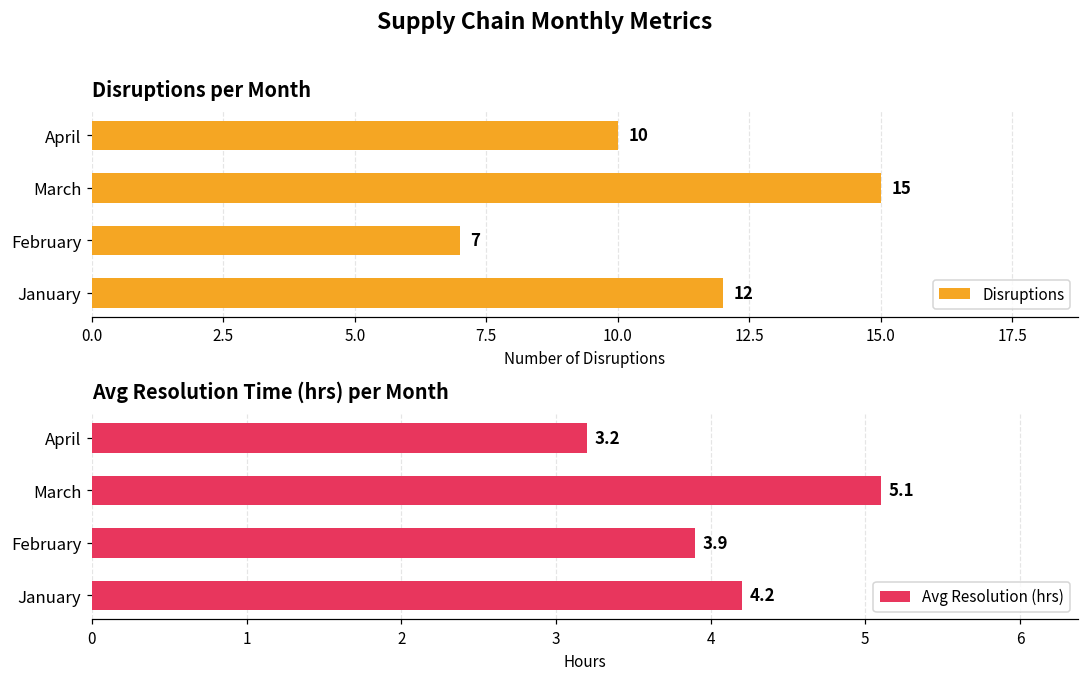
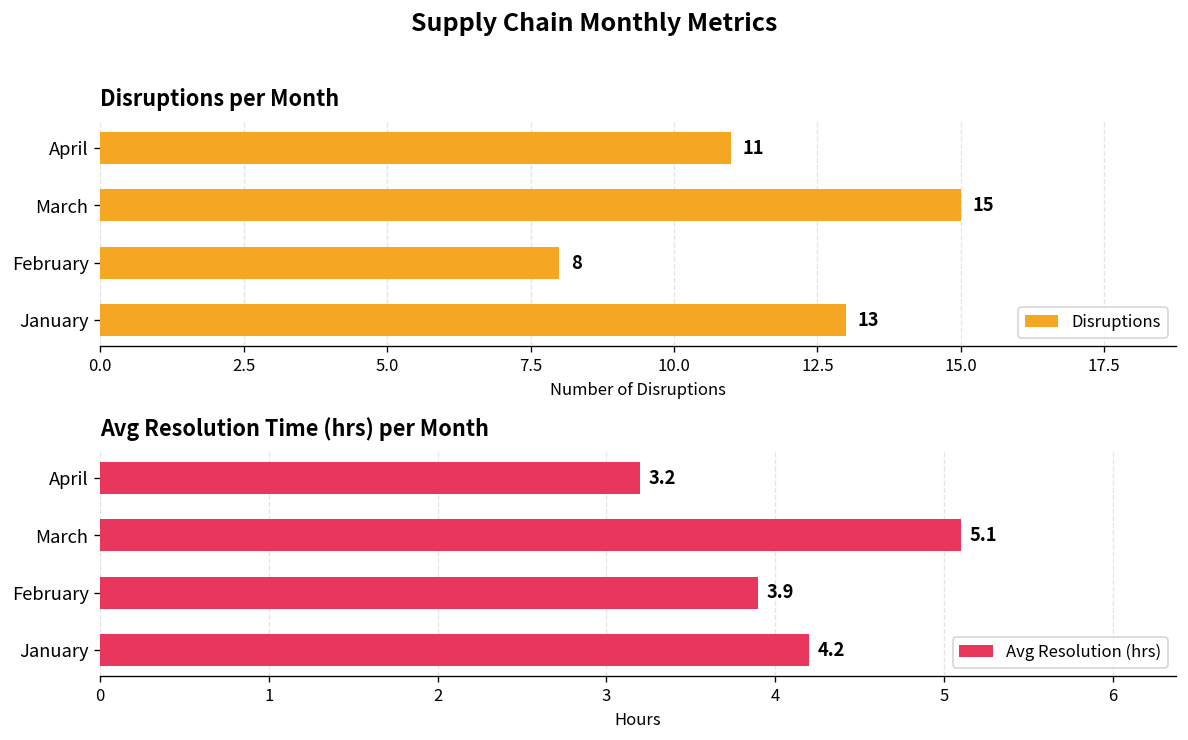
  {
    "Disruptions per Month": {
-     "April": 10,
+     "April": 11,
      "March": 15,
-     "February": 7,
-     "January": 12
+     "February": 8,
+     "January": 13
    },
    "Avg Resolution Time (hrs) per Month": {
      "April": 3.2,
      "March": 5.1,
      "February": 3.9,
      "January": 4.2
    }
  }
